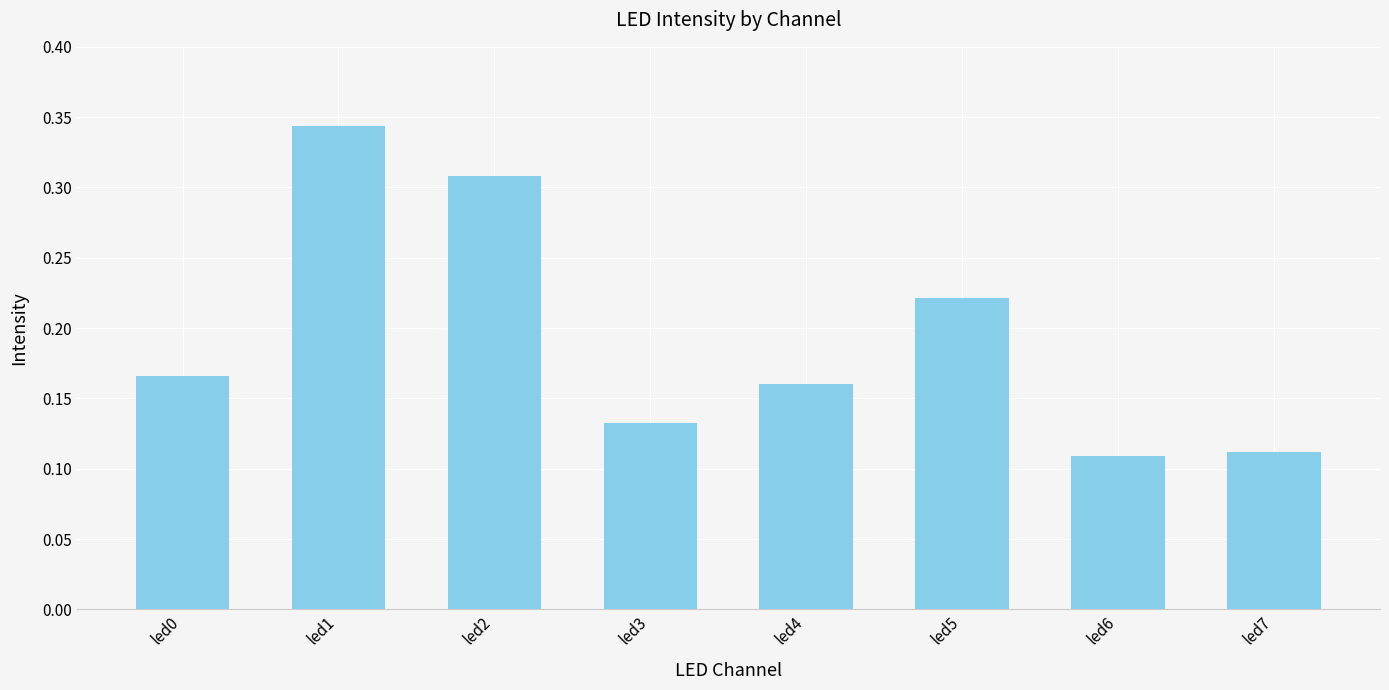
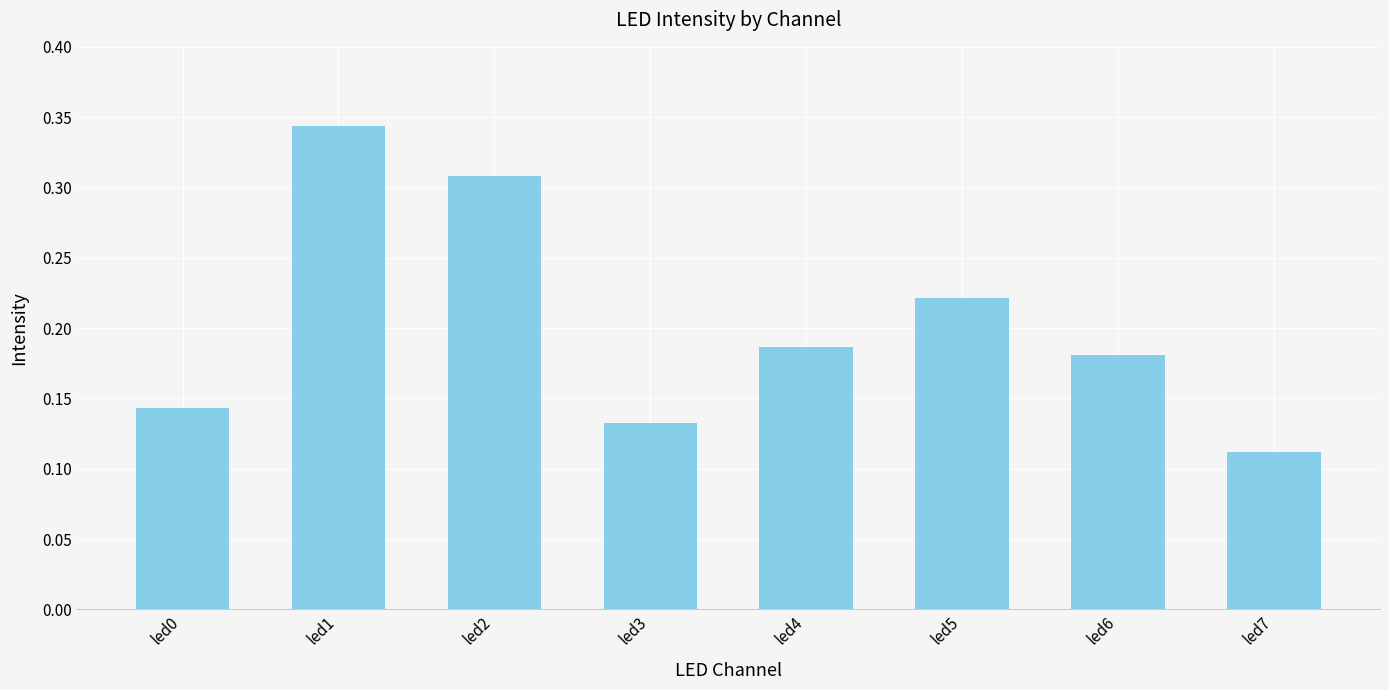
  {
-   "led0": 0.166,
+   "led0": 0.143,
    "led1": 0.344,
    "led2": 0.308,
    "led3": 0.133,
-   "led4": 0.161,
+   "led4": 0.187,
    "led5": 0.222,
-   "led6": 0.109,
+   "led6": 0.181,
    "led7": 0.112
  }
